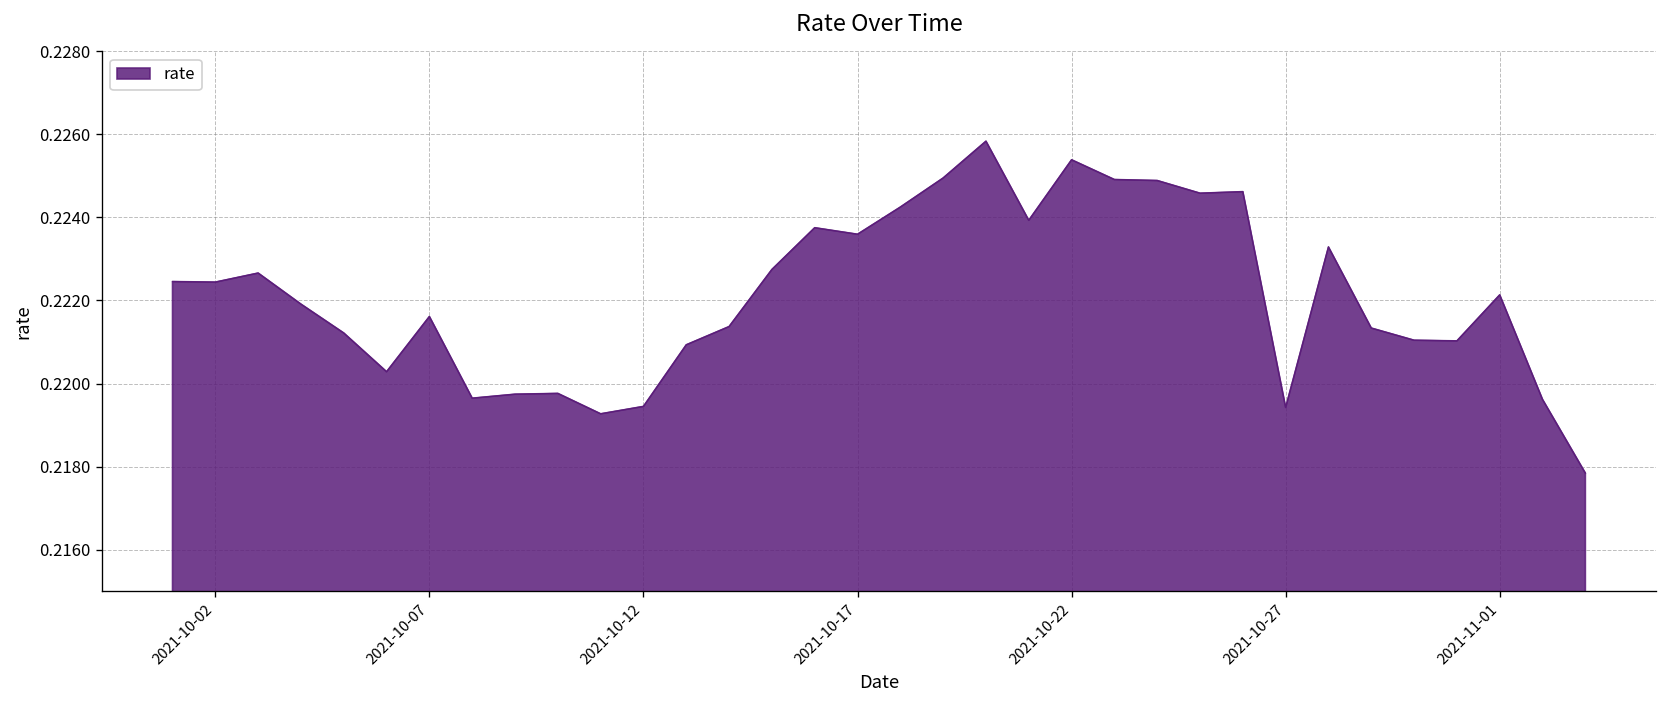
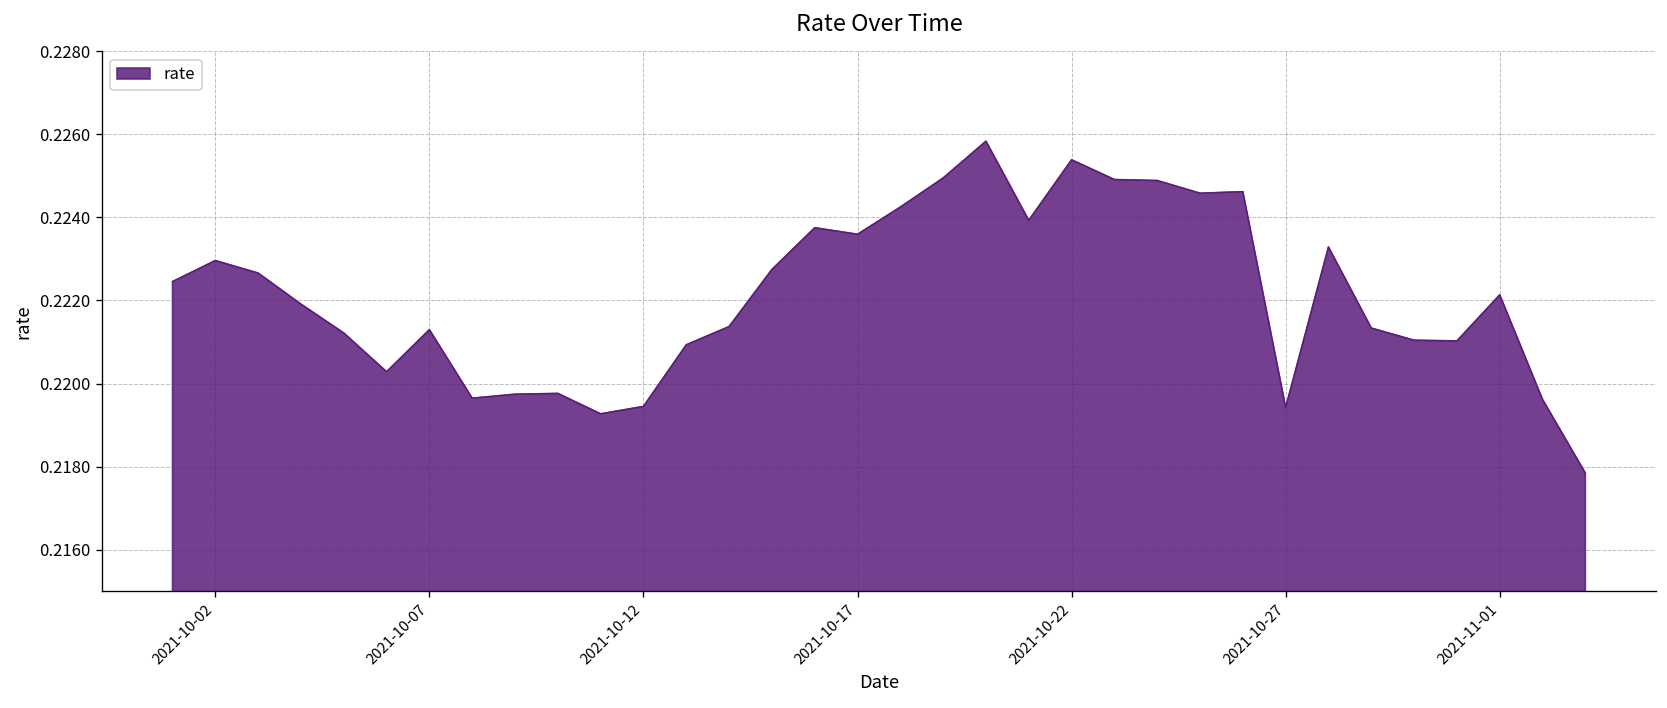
  {
-   "2021-10-02": 0.2224,
-   "2021-10-07": 0.2216,
+   "2021-10-02": 0.2230,
+   "2021-10-07": 0.2213,
    "2021-10-12": 0.2195,
    "2021-10-17": 0.2236,
    "2021-10-22": 0.2254,
    "2021-10-27": 0.2194,
    "2021-11-01": 0.2221
  }
